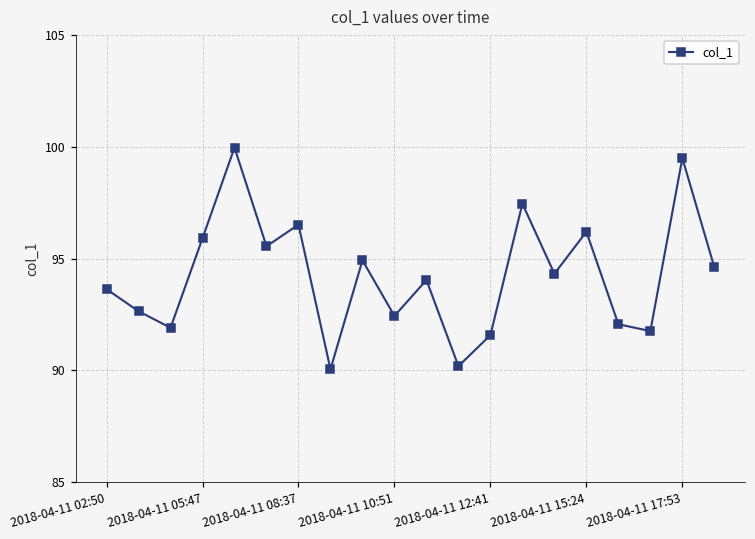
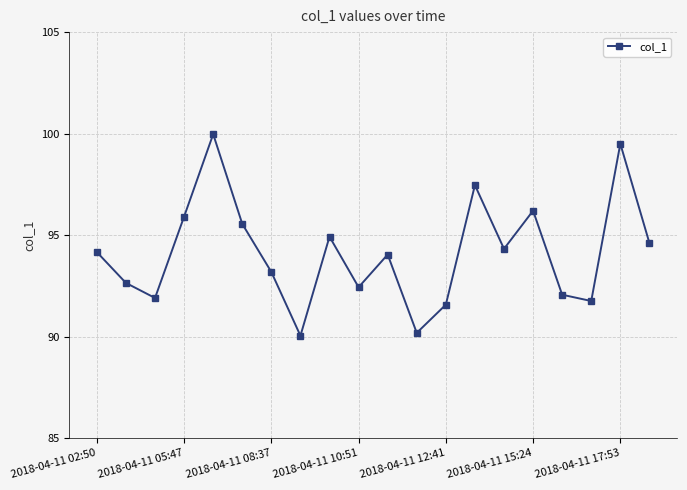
  {
-   "2018-04-11 02:50": 93.6,
+   "2018-04-11 02:50": 94.2,
    "2018-04-11 05:47": 95.9,
-   "2018-04-11 08:37": 96.5,
+   "2018-04-11 08:37": 93.2,
    "2018-04-11 10:51": 92.4,
    "2018-04-11 12:41": 91.6,
    "2018-04-11 15:24": 96.2,
    "2018-04-11 17:53": 99.5
  }
